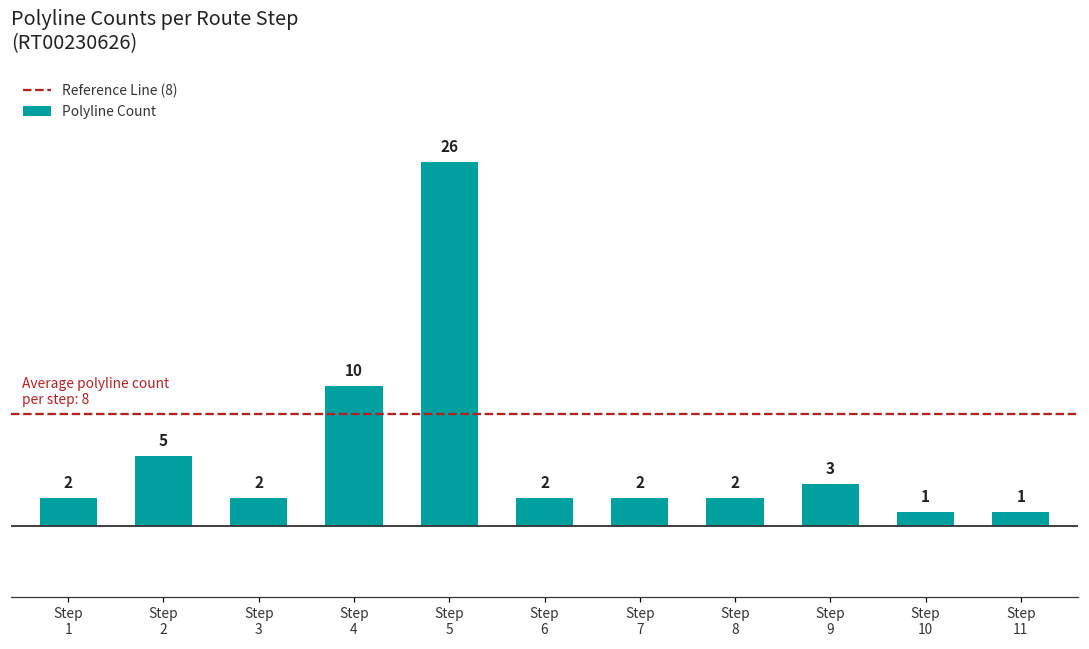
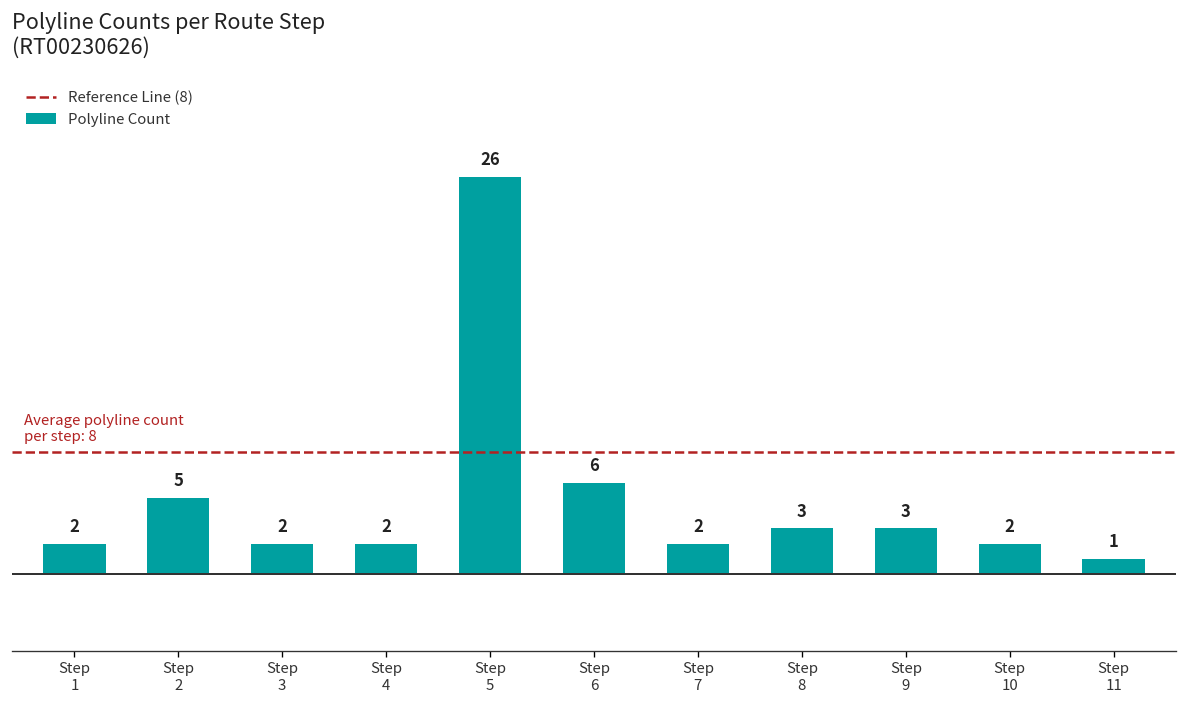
  {
    "Step 1": 2,
    "Step 2": 5,
    "Step 3": 2,
-   "Step 4": 10,
+   "Step 4": 2,
    "Step 5": 26,
-   "Step 6": 2,
+   "Step 6": 6,
    "Step 7": 2,
-   "Step 8": 2,
+   "Step 8": 3,
    "Step 9": 3,
-   "Step 10": 1,
+   "Step 10": 2,
    "Step 11": 1
  }
